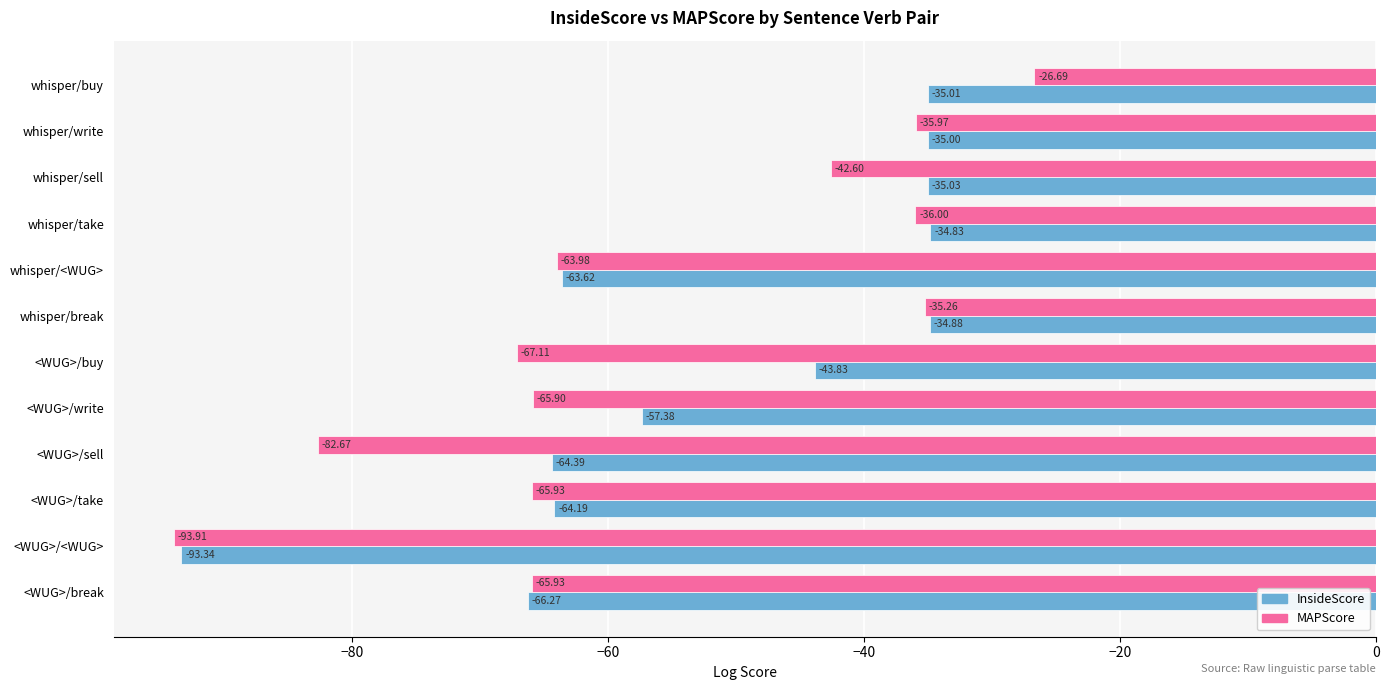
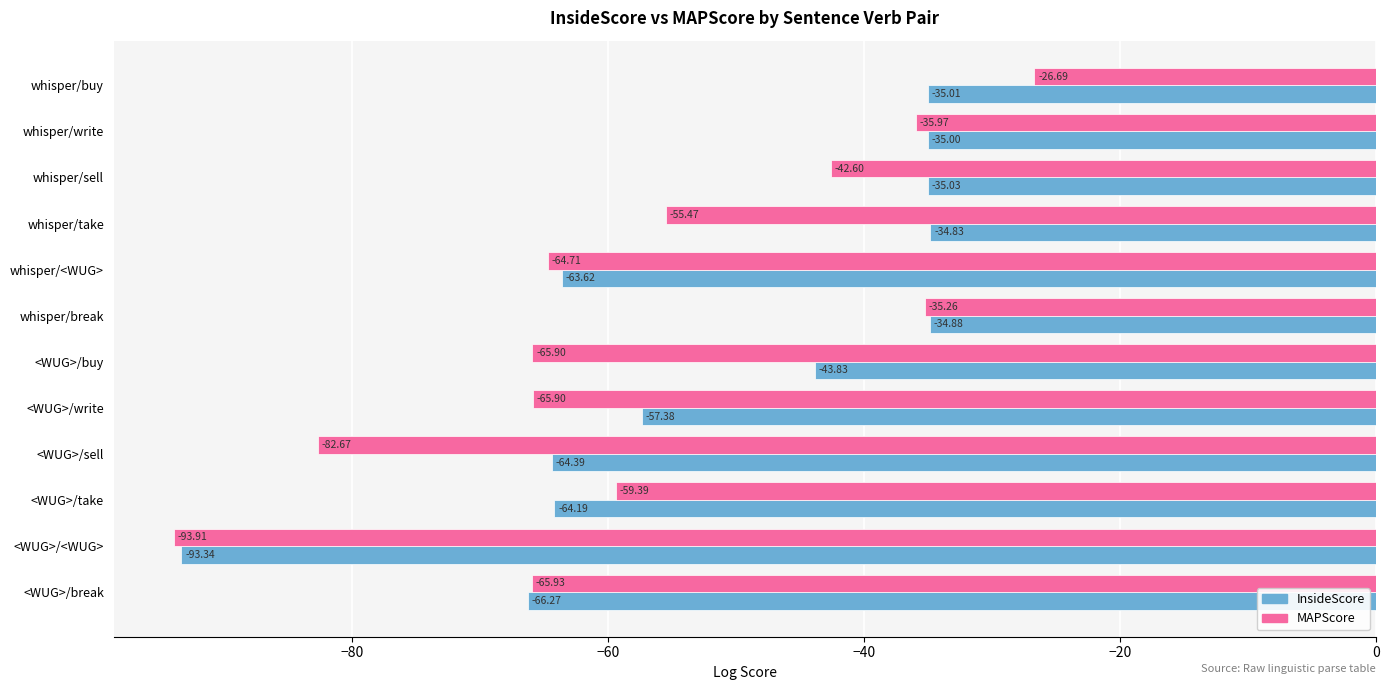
  {
    "InsideScore": {
      "whisper/buy": -35.01,
      "whisper/write": -35.00,
      "whisper/sell": -35.03,
      "whisper/take": -34.83,
      "whisper/<WUG>": -63.62,
      "whisper/break": -34.88,
      "<WUG>/buy": -43.83,
      "<WUG>/write": -57.38,
      "<WUG>/sell": -64.39,
      "<WUG>/take": -64.19,
      "<WUG>/<WUG>": -93.34,
      "<WUG>/break": -66.27
    },
    "MAPScore": {
      "whisper/buy": -26.69,
      "whisper/write": -35.97,
      "whisper/sell": -42.60,
-     "whisper/take": -36.00,
-     "whisper/<WUG>": -63.98,
+     "whisper/take": -55.47,
+     "whisper/<WUG>": -64.71,
      "whisper/break": -35.26,
-     "<WUG>/buy": -67.11,
+     "<WUG>/buy": -65.90,
      "<WUG>/write": -65.90,
      "<WUG>/sell": -82.67,
-     "<WUG>/take": -65.93,
+     "<WUG>/take": -59.39,
      "<WUG>/<WUG>": -93.91,
      "<WUG>/break": -65.93
    }
  }
